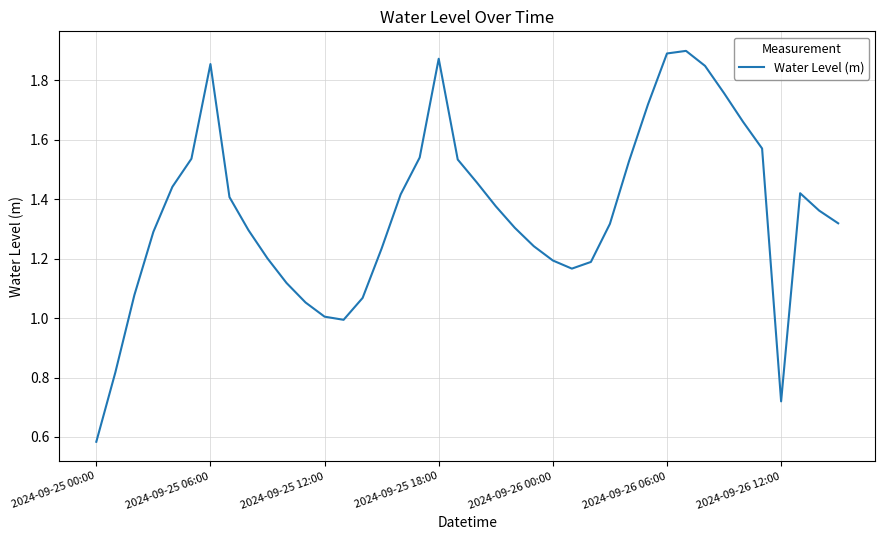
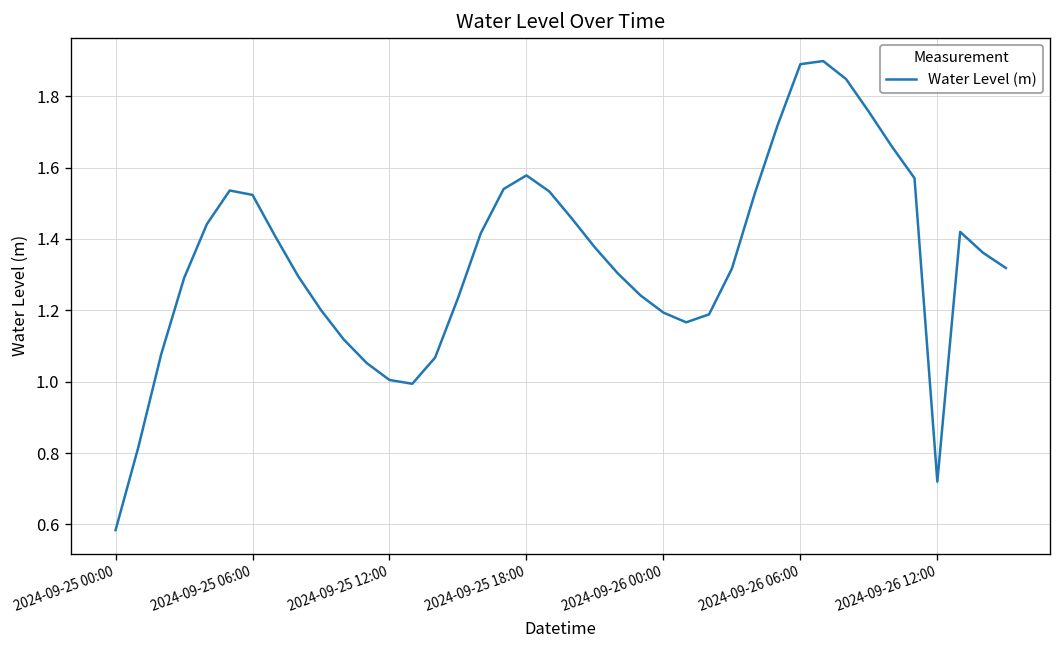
  {
    "2024-09-25 00:00": 0.58,
-   "2024-09-25 06:00": 1.85,
+   "2024-09-25 06:00": 1.52,
    "2024-09-25 12:00": 1.00,
-   "2024-09-25 18:00": 1.87,
+   "2024-09-25 18:00": 1.58,
    "2024-09-26 00:00": 1.19,
    "2024-09-26 06:00": 1.89,
    "2024-09-26 12:00": 0.72
  }
